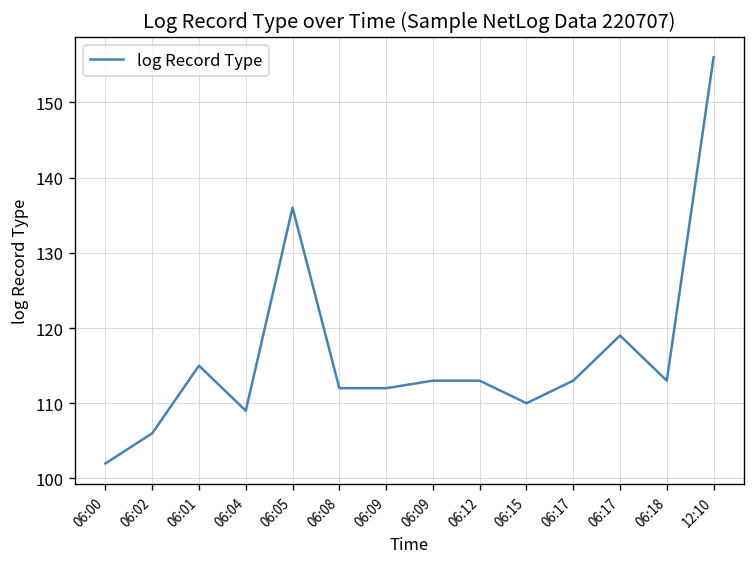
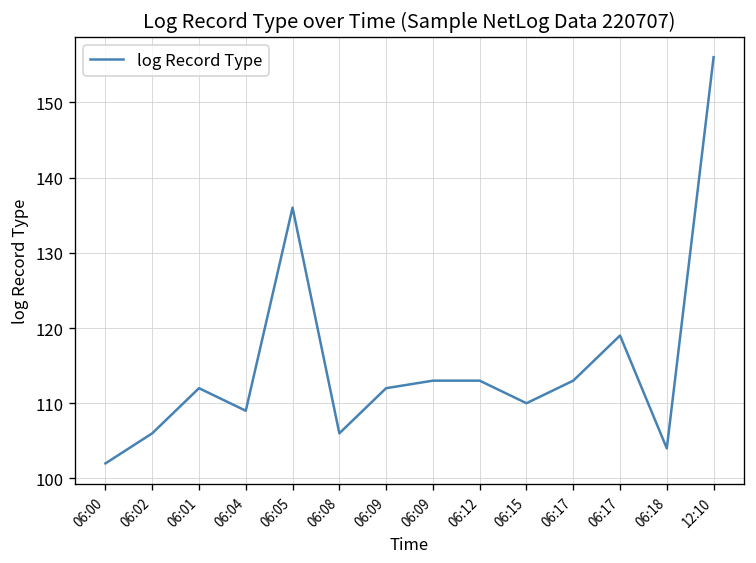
  {
    "06:00": 102,
    "06:02": 106,
-   "06:01": 115,
+   "06:01": 112,
    "06:04": 109,
    "06:05": 136,
-   "06:08": 112,
+   "06:08": 106,
    "06:12": 113,
    "06:15": 110,
-   "06:18": 113,
+   "06:18": 104,
    "12:10": 156
  }
